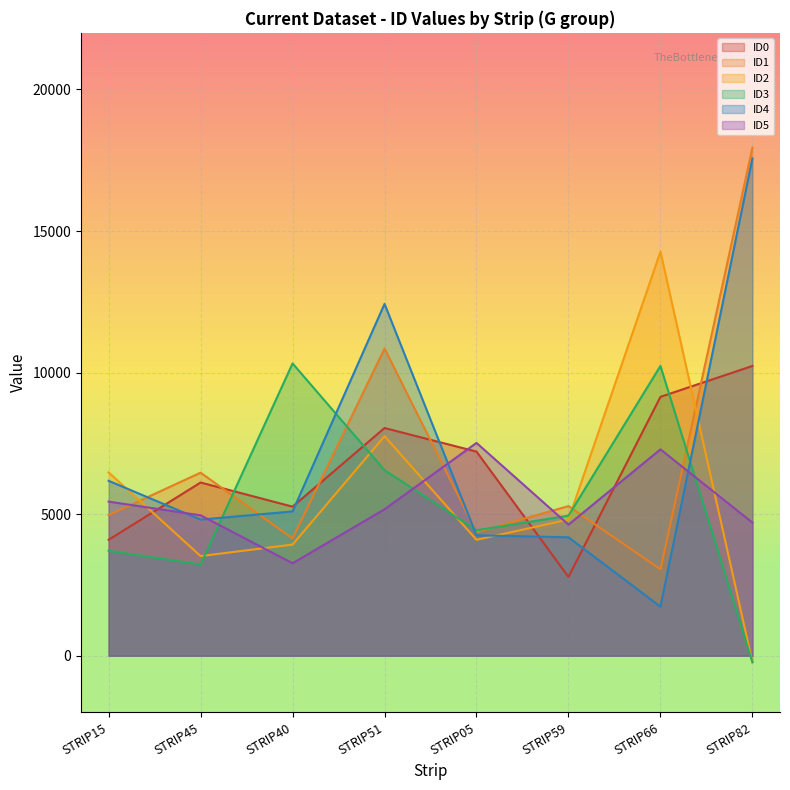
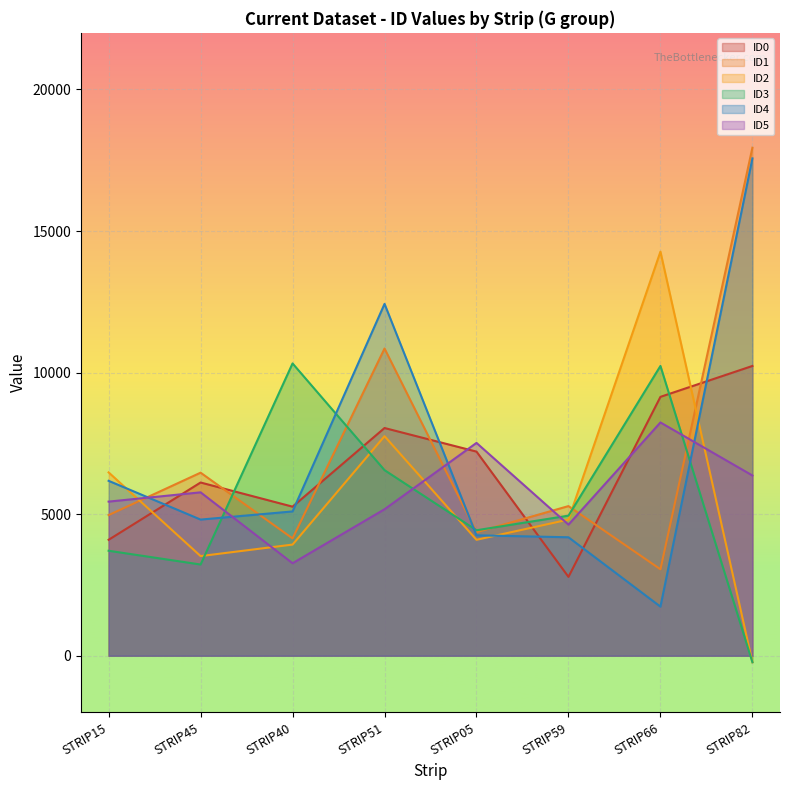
  {
    "ID5": {
      "STRIP15": 5400,
-     "STRIP45": 5000,
+     "STRIP45": 5800,
      "STRIP40": 3300,
      "STRIP51": 5200,
      "STRIP05": 7500,
      "STRIP59": 4600,
-     "STRIP66": 7300,
-     "STRIP82": 4700
+     "STRIP66": 8200,
+     "STRIP82": 6400
    }
  }
